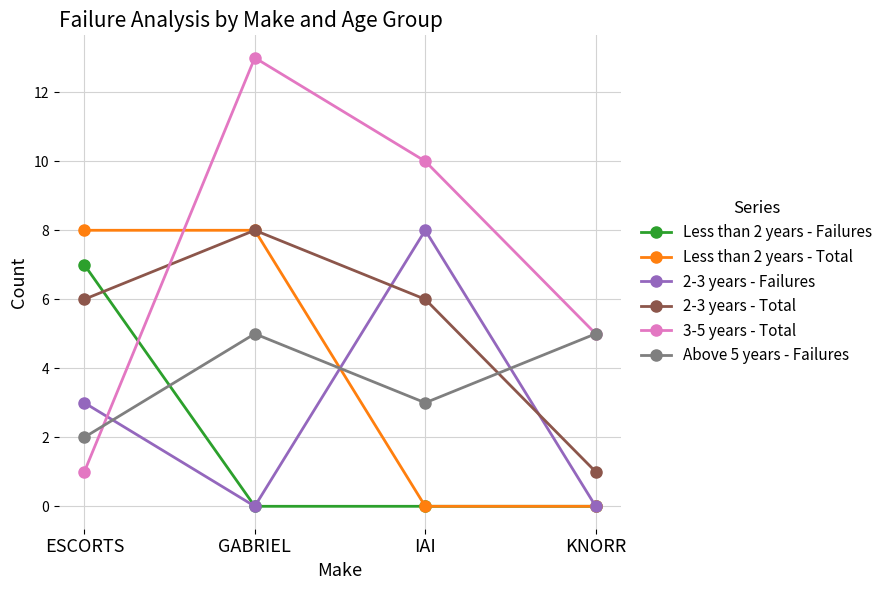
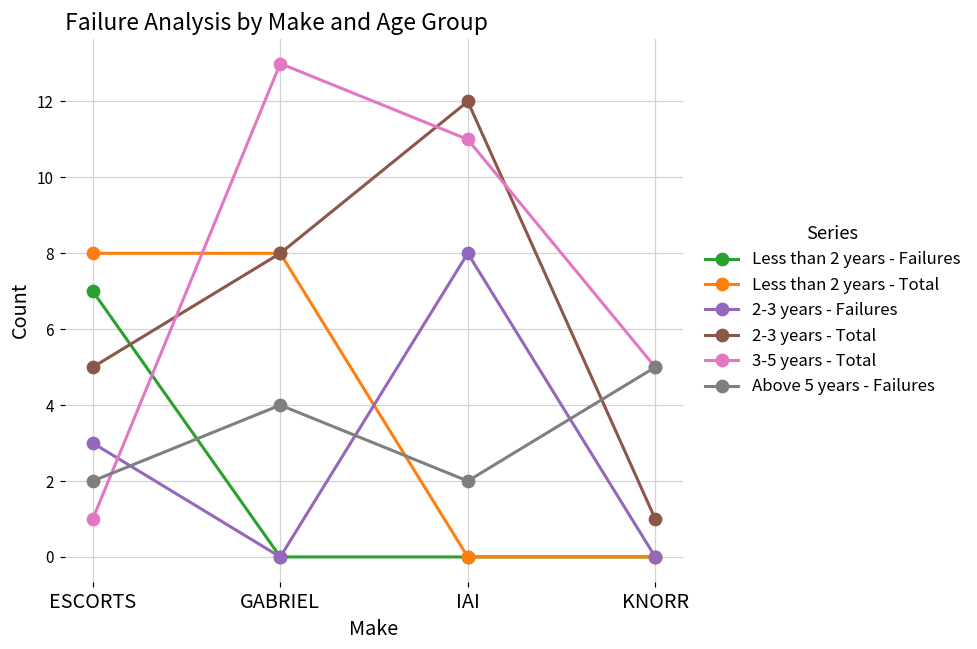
  {
    "Less than 2 years - Failures": {
      "ESCORTS": 7
    },
    "Less than 2 years - Total": {
      "ESCORTS": 8
    },
    "2-3 years - Failures": {
      "ESCORTS": 3,
      "IAI": 8
    },
    "2-3 years - Total": {
-     "ESCORTS": 6,
-     "IAI": 6,
+     "ESCORTS": 5,
+     "IAI": 12,
      "KNORR": 1
    },
    "3-5 years - Total": {
      "ESCORTS": 1,
      "GABRIEL": 13,
-     "IAI": 10
+     "IAI": 11
    },
    "Above 5 years - Failures": {
      "ESCORTS": 2,
-     "GABRIEL": 5,
-     "IAI": 3
+     "GABRIEL": 4,
+     "IAI": 2
    }
  }
